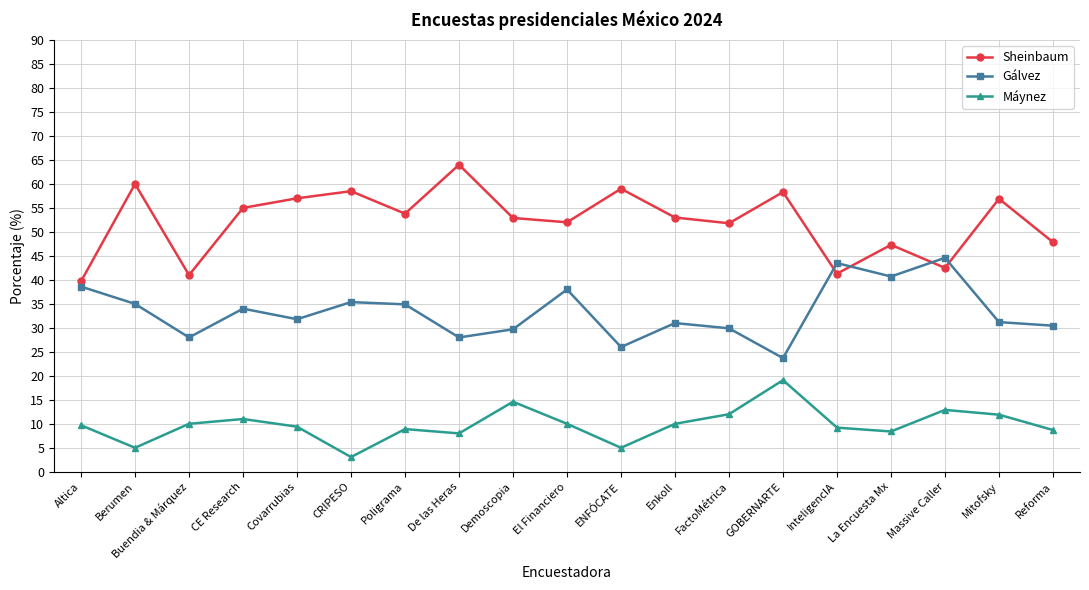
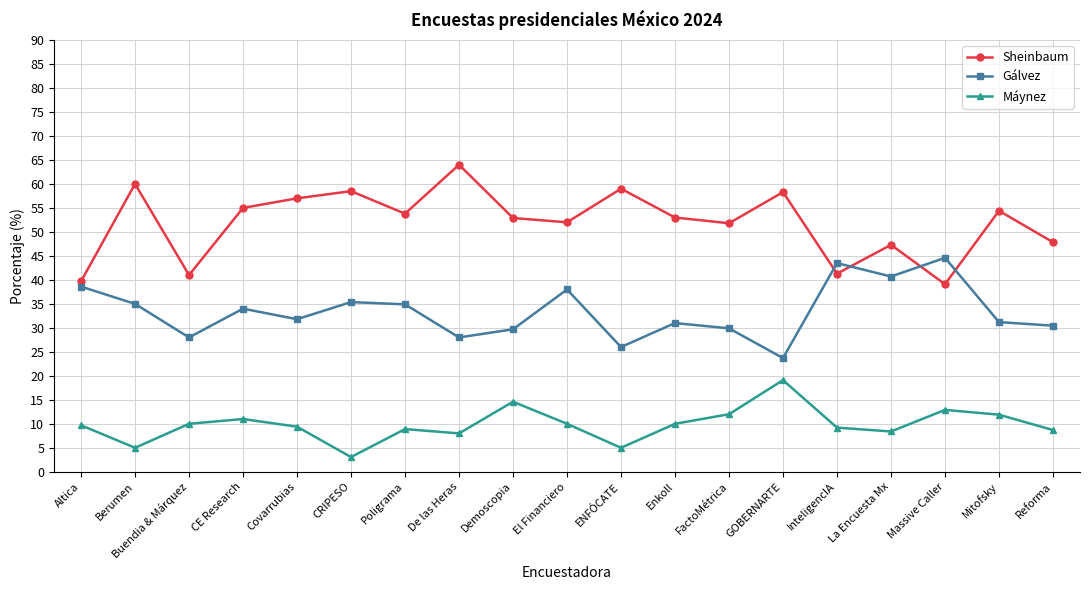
  {
    "Sheinbaum": {
      "Altica": 40,
      "Berumen": 60,
      "Buendia & Márquez": 41,
      "CE Research": 55,
      "Covarrubias": 57,
      "CRIPESO": 58,
      "Poligrama": 54,
      "De las Heras": 64,
      "Demoscopia": 53,
      "El Financiero": 52,
      "ENFÓCATE": 59,
      "Enkoll": 53,
      "FactoMétrica": 52,
      "GOBERNARTE": 58,
      "InteligencIA": 41,
      "La Encuesta Mx": 47,
-     "Massive Caller": 43,
-     "Mitofsky": 57,
+     "Massive Caller": 39,
+     "Mitofsky": 54,
      "Reforma": 48
    }
  }
